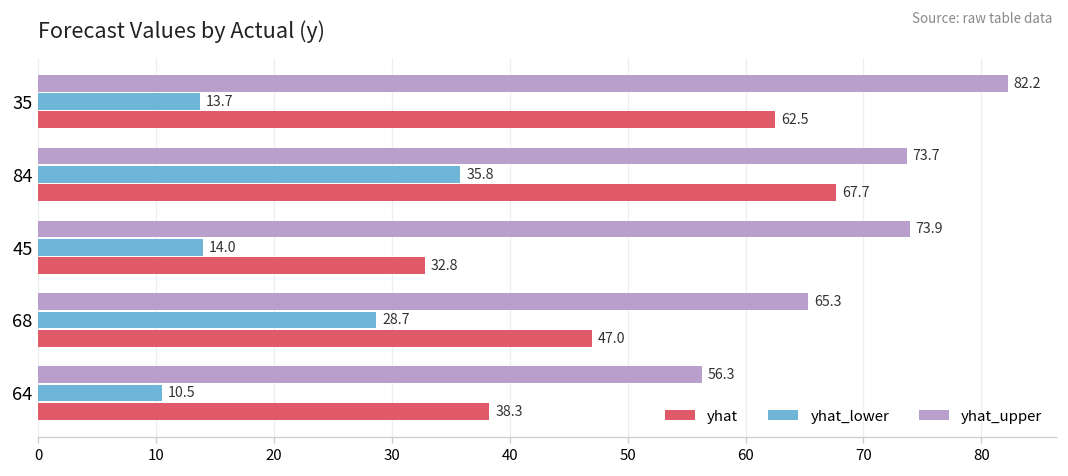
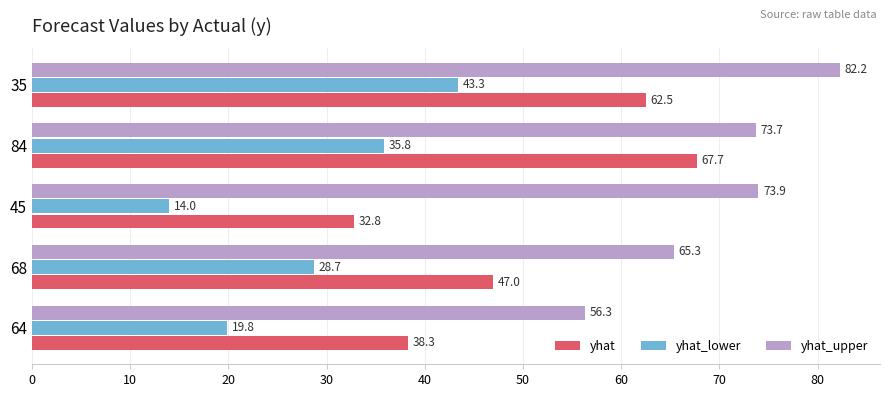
  {
    "yhat": {
      "35": 62.5,
      "84": 67.7,
      "45": 32.8,
      "68": 47.0,
      "64": 38.3
    },
    "yhat_lower": {
-     "35": 13.7,
+     "35": 43.3,
      "84": 35.8,
      "45": 14.0,
      "68": 28.7,
-     "64": 10.5
+     "64": 19.8
    },
    "yhat_upper": {
      "35": 82.2,
      "84": 73.7,
      "45": 73.9,
      "68": 65.3,
      "64": 56.3
    }
  }
